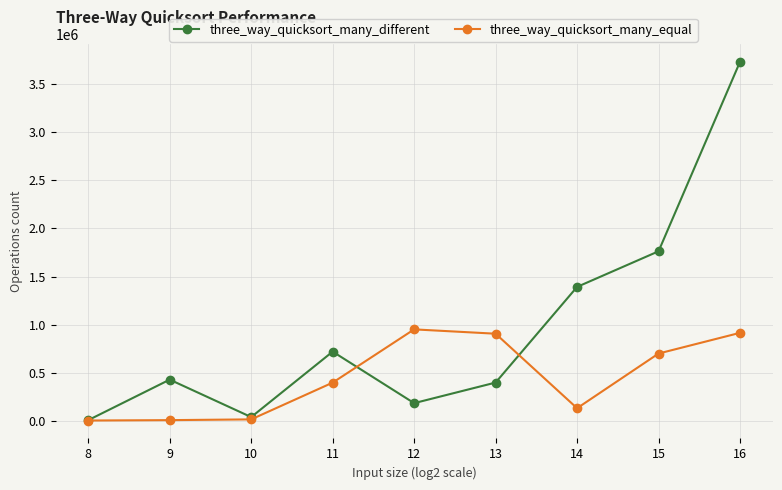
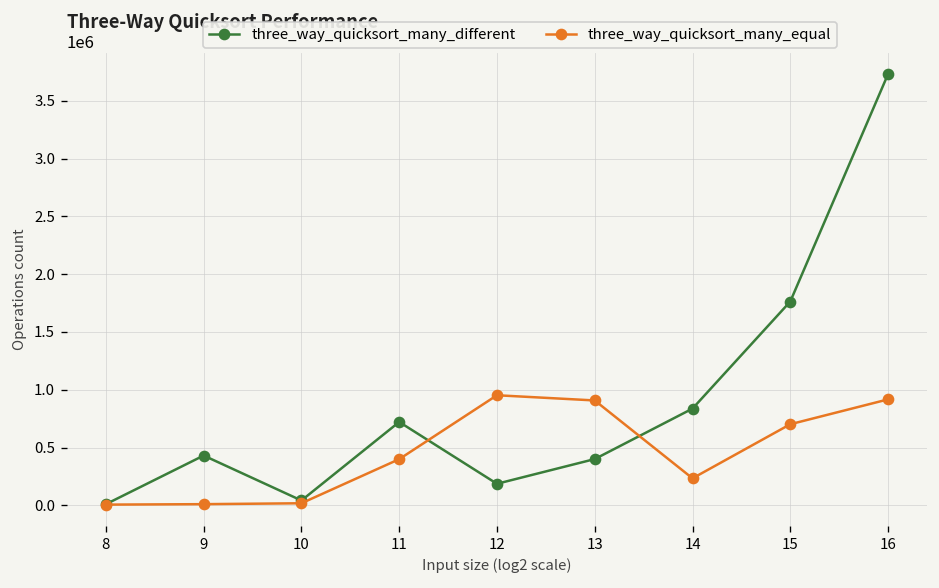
  {
    "three_way_quicksort_many_different": {
      "9": 400000,
      "11": 700000,
      "12": 200000,
      "13": 400000,
-     "14": 1400000,
+     "14": 800000,
      "15": 1800000,
      "16": 3700000
    },
    "three_way_quicksort_many_equal": {
      "9": 0,
      "11": 400000,
      "12": 1000000,
      "13": 900000,
-     "14": 100000,
+     "14": 200000,
      "15": 700000,
      "16": 900000
    }
  }
